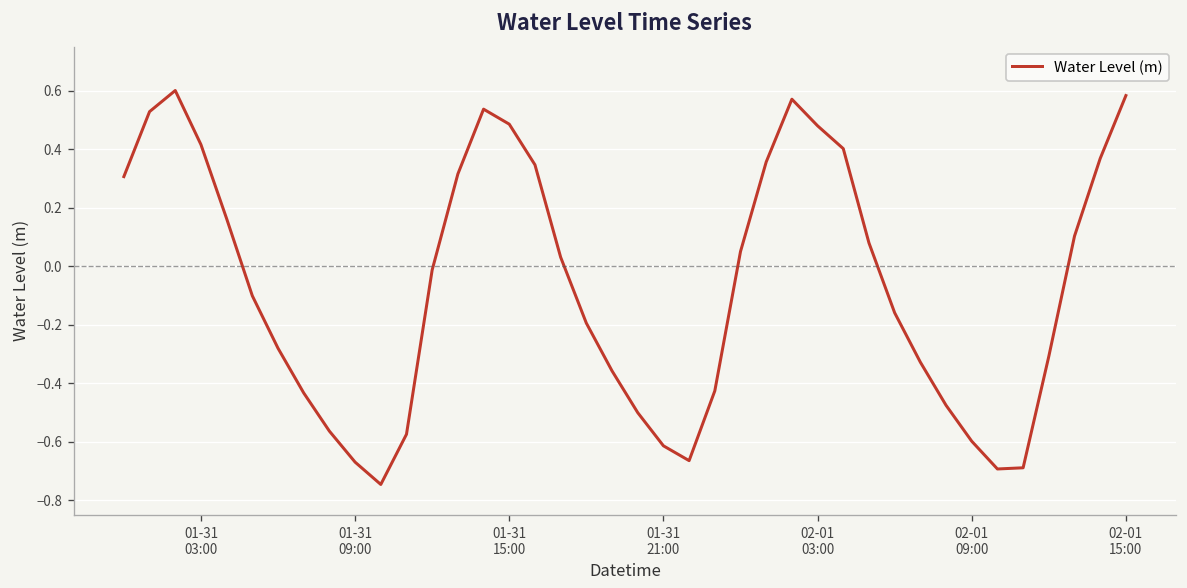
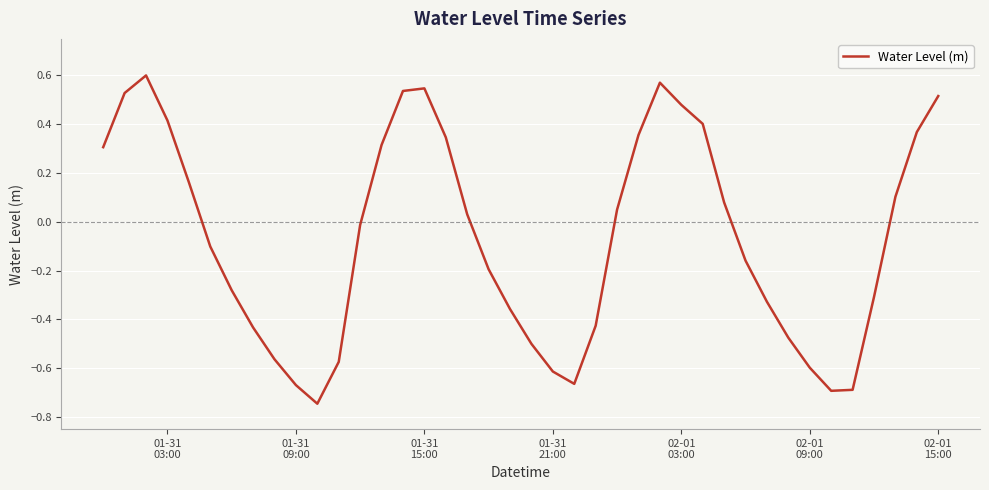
  {
    "01-31 03:00": 0.42,
    "01-31 09:00": -0.67,
-   "01-31 15:00": 0.49,
+   "01-31 15:00": 0.55,
    "01-31 21:00": -0.61,
    "02-01 03:00": 0.48,
    "02-01 09:00": -0.60,
-   "02-01 15:00": 0.58
+   "02-01 15:00": 0.52
  }
